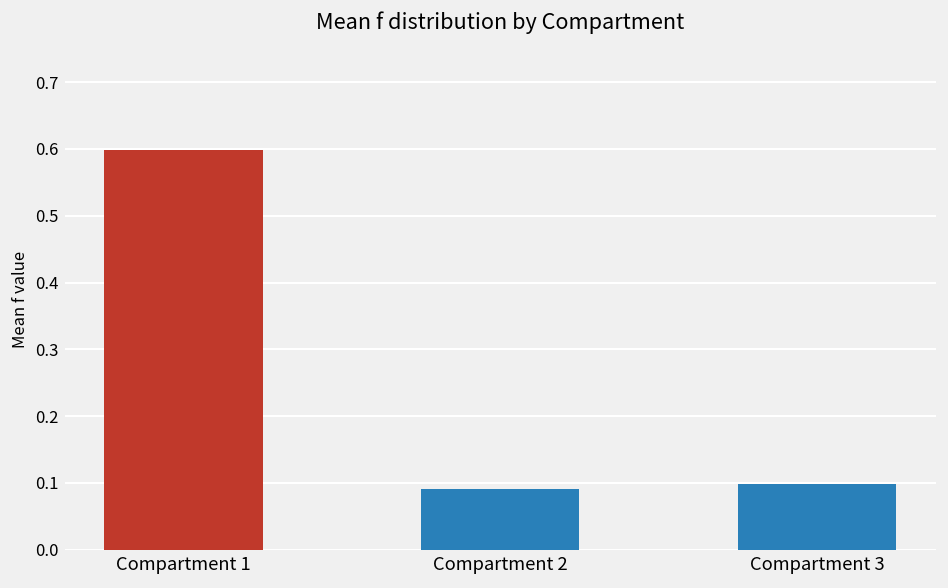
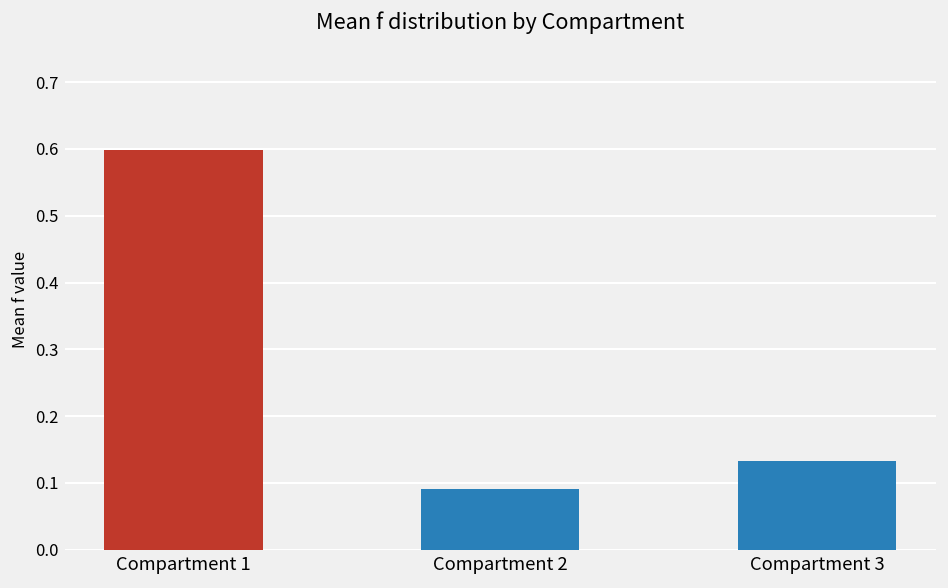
  {
    "Compartment 1": 0.60,
    "Compartment 2": 0.09,
-   "Compartment 3": 0.10
+   "Compartment 3": 0.13
  }
